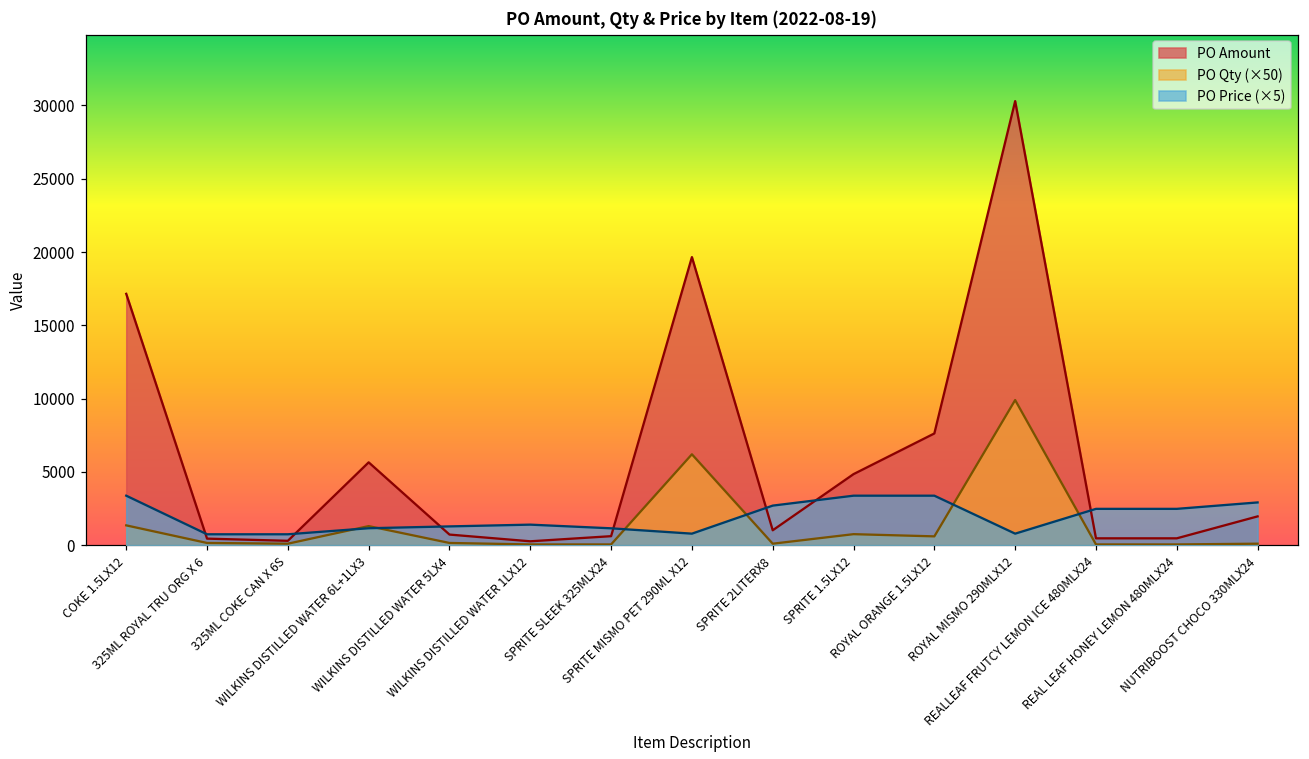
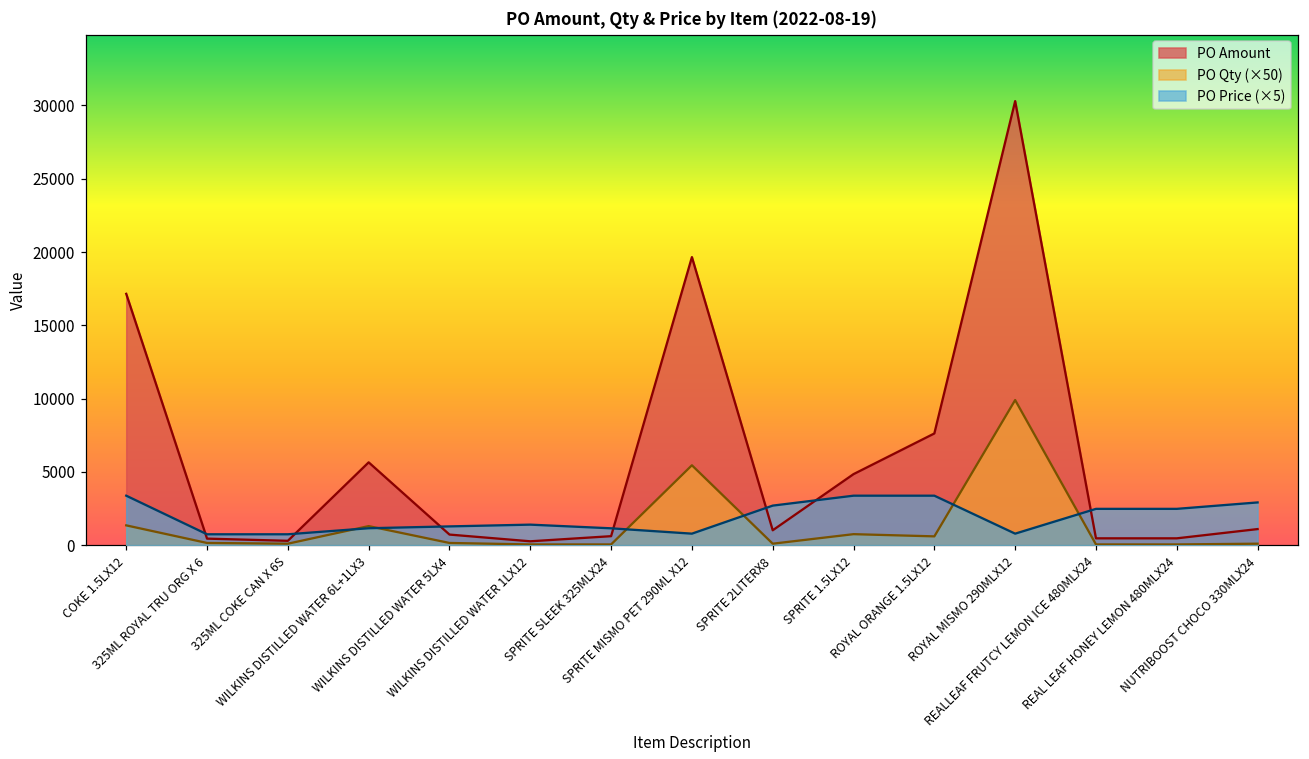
  {
    "PO Amount": {
      "COKE 1.5LX12": 17100,
      "325ML ROYAL TRU ORG X 6": 400,
      "325ML COKE CAN X 6S": 300,
      "WILKINS DISTILLED WATER 6L+1LX3": 5700,
      "WILKINS DISTILLED WATER 5LX4": 700,
      "WILKINS DISTILLED WATER 1LX12": 300,
      "SPRITE SLEEK 325MLX24": 600,
      "SPRITE MISMO PET 290ML X12": 19700,
      "SPRITE 2LITERX8": 1000,
      "SPRITE 1.5LX12": 4800,
      "ROYAL ORANGE 1.5LX12": 7600,
      "ROYAL MISMO 290MLX12": 30300,
      "REALLEAF FRUTCY LEMON ICE 480MLX24": 500,
      "REAL LEAF HONEY LEMON 480MLX24": 500,
-     "NUTRIBOOST CHOCO 330MLX24": 2000
+     "NUTRIBOOST CHOCO 330MLX24": 1100
    },
    "PO Qty (×50)": {
      "COKE 1.5LX12": 1400,
      "325ML ROYAL TRU ORG X 6": 200,
      "325ML COKE CAN X 6S": 100,
      "WILKINS DISTILLED WATER 5LX4": 200,
      "WILKINS DISTILLED WATER 1LX12": 100,
      "SPRITE SLEEK 325MLX24": 100,
-     "SPRITE MISMO PET 290ML X12": 6200,
+     "SPRITE MISMO PET 290ML X12": 5500,
      "SPRITE 2LITERX8": 100,
      "SPRITE 1.5LX12": 800,
      "ROYAL ORANGE 1.5LX12": 600,
      "ROYAL MISMO 290MLX12": 9900,
      "REALLEAF FRUTCY LEMON ICE 480MLX24": 100,
      "REAL LEAF HONEY LEMON 480MLX24": 100,
      "NUTRIBOOST CHOCO 330MLX24": 100
    },
    "PO Price (×5)": {
      "COKE 1.5LX12": 3400,
      "325ML ROYAL TRU ORG X 6": 700,
      "325ML COKE CAN X 6S": 700,
      "WILKINS DISTILLED WATER 5LX4": 1300,
      "WILKINS DISTILLED WATER 1LX12": 1400,
      "SPRITE SLEEK 325MLX24": 1100,
      "SPRITE MISMO PET 290ML X12": 800,
      "SPRITE 2LITERX8": 2700,
      "SPRITE 1.5LX12": 3400,
      "ROYAL ORANGE 1.5LX12": 3400,
      "ROYAL MISMO 290MLX12": 800,
      "REALLEAF FRUTCY LEMON ICE 480MLX24": 2500,
      "REAL LEAF HONEY LEMON 480MLX24": 2500,
      "NUTRIBOOST CHOCO 330MLX24": 2900
    }
  }
